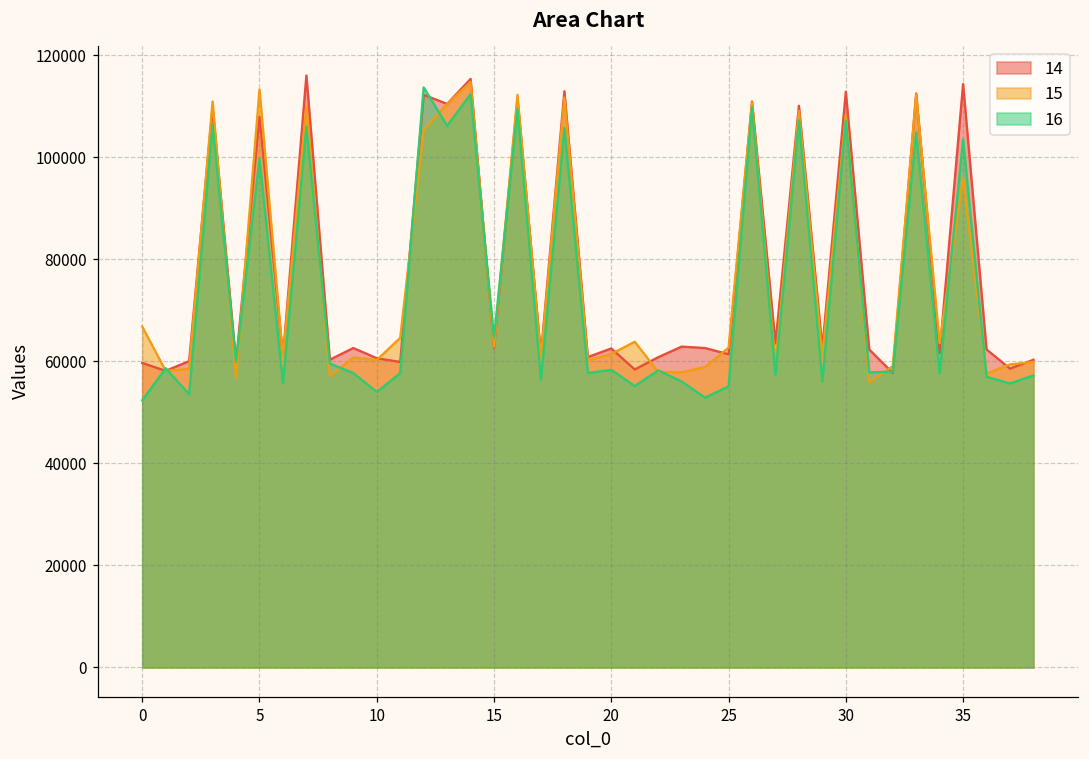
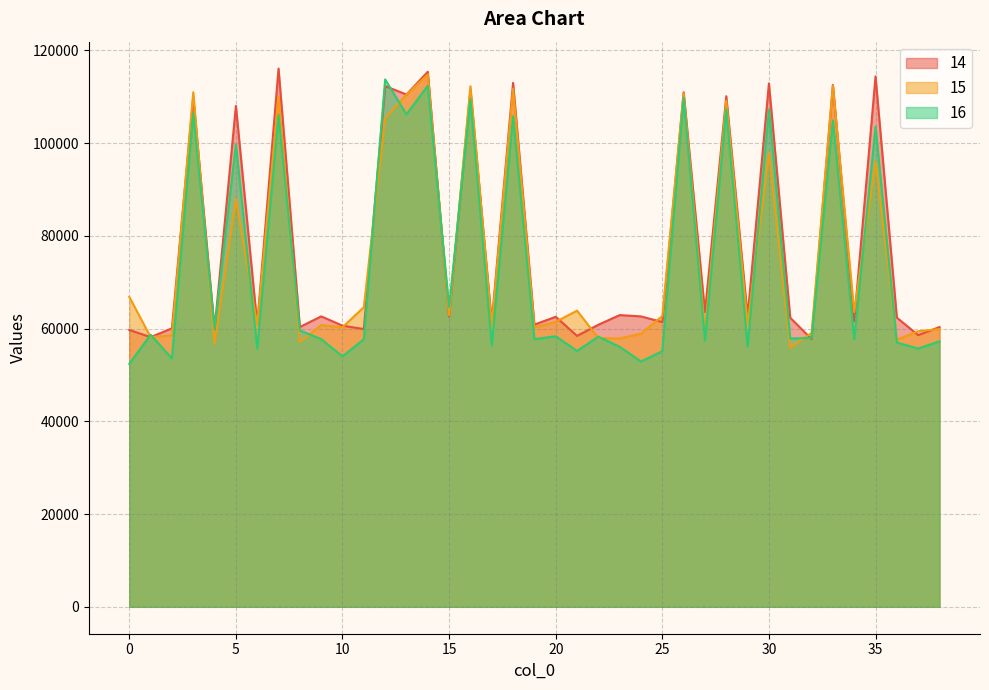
  {
    "14": {
      "0": 60000,
      "5": 108000,
      "20": 63000,
      "25": 61000,
      "30": 113000,
      "35": 114000
    },
    "15": {
      "0": 67000,
-     "5": 113000,
+     "5": 88000,
      "20": 61000,
      "25": 63000,
-     "30": 108000,
+     "30": 98000,
      "35": 96000
    },
    "16": {
      "0": 52000,
      "5": 100000,
      "10": 54000,
      "15": 65000,
      "20": 58000,
      "25": 55000,
      "30": 107000,
      "35": 104000
    }
  }
